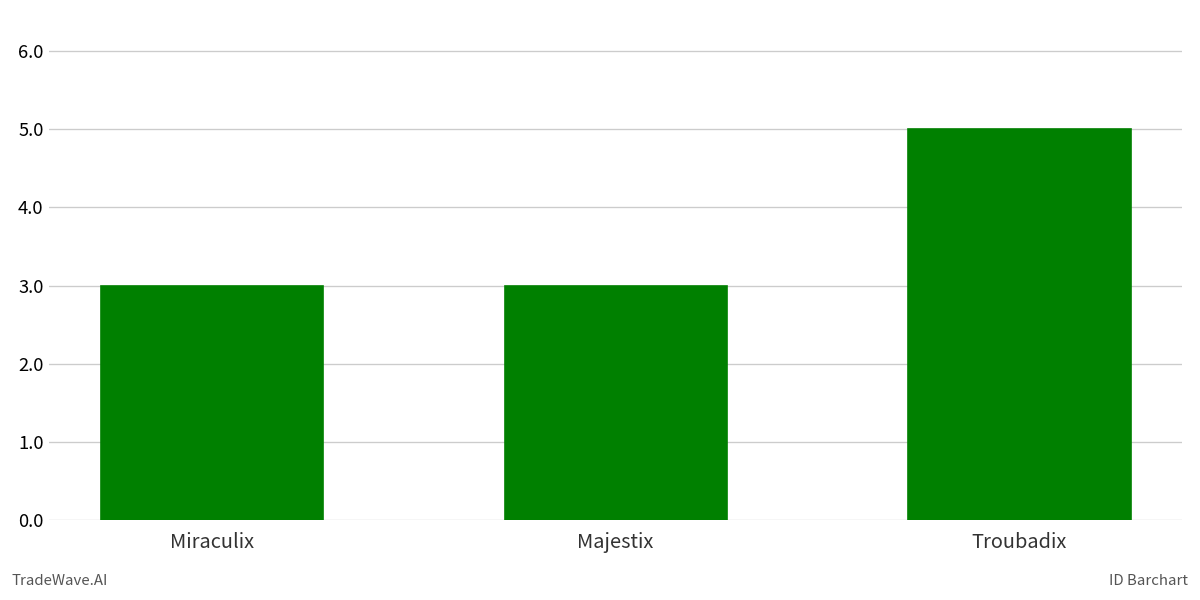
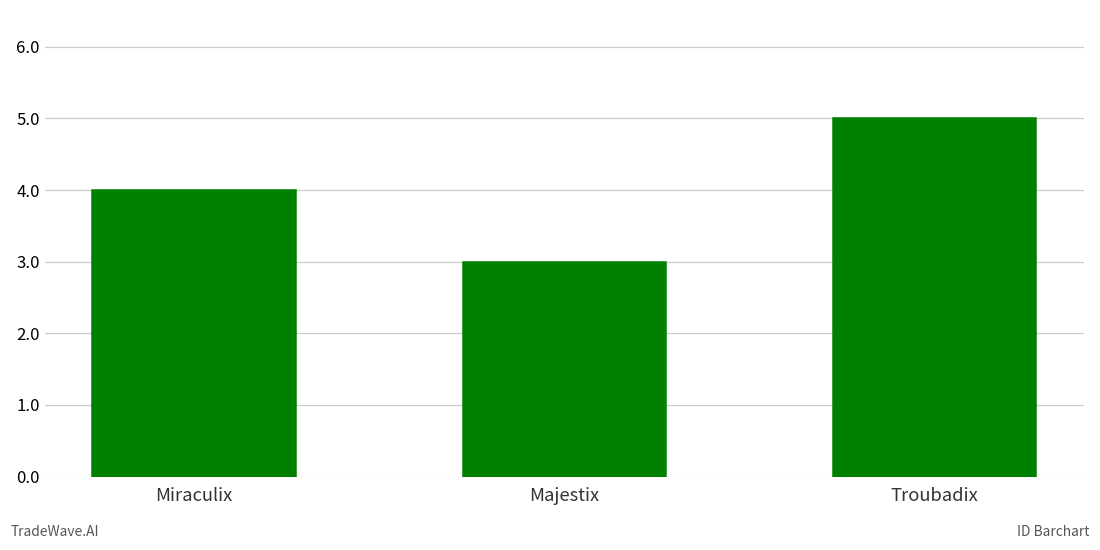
  {
-   "Miraculix": 3,
+   "Miraculix": 4,
    "Majestix": 3,
    "Troubadix": 5
  }
